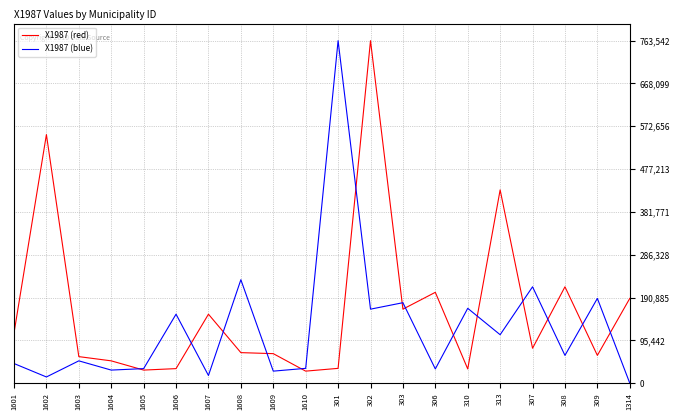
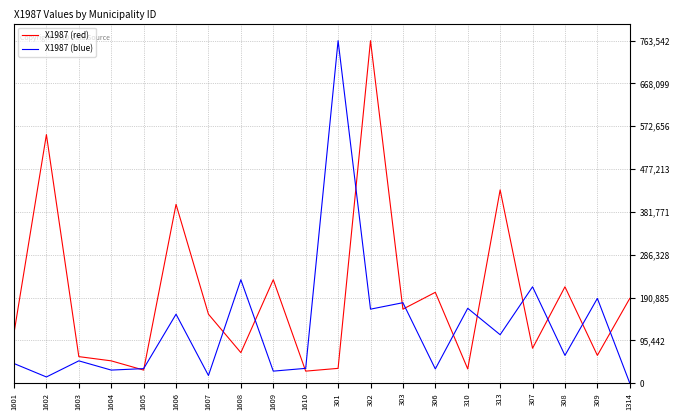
  {
    "X1987 (red)": {
      "1601": "110,000",
      "1602": "550,000",
      "1603": "60,000",
      "1604": "50,000",
-     "1606": "30,000",
+     "1606": "400,000",
      "1607": "150,000",
      "1608": "70,000",
-     "1609": "70,000",
+     "1609": "230,000",
      "1610": "30,000",
      "301": "30,000",
      "302": "760,000",
      "303": "160,000",
      "306": "200,000",
      "310": "30,000",
      "313": "430,000",
      "307": "80,000",
      "308": "210,000",
      "309": "60,000",
      "1314": "190,000"
    },
    "X1987 (blue)": {
      "1601": "40,000",
      "1602": "10,000",
      "1603": "50,000",
      "1604": "30,000",
      "1606": "150,000",
      "1607": "20,000",
      "1608": "230,000",
      "1609": "30,000",
      "1610": "30,000",
      "301": "760,000",
      "302": "160,000",
      "303": "180,000",
      "306": "30,000",
      "310": "170,000",
      "313": "110,000",
      "307": "210,000",
      "308": "60,000",
      "309": "190,000",
      "1314": "0"
    }
  }
